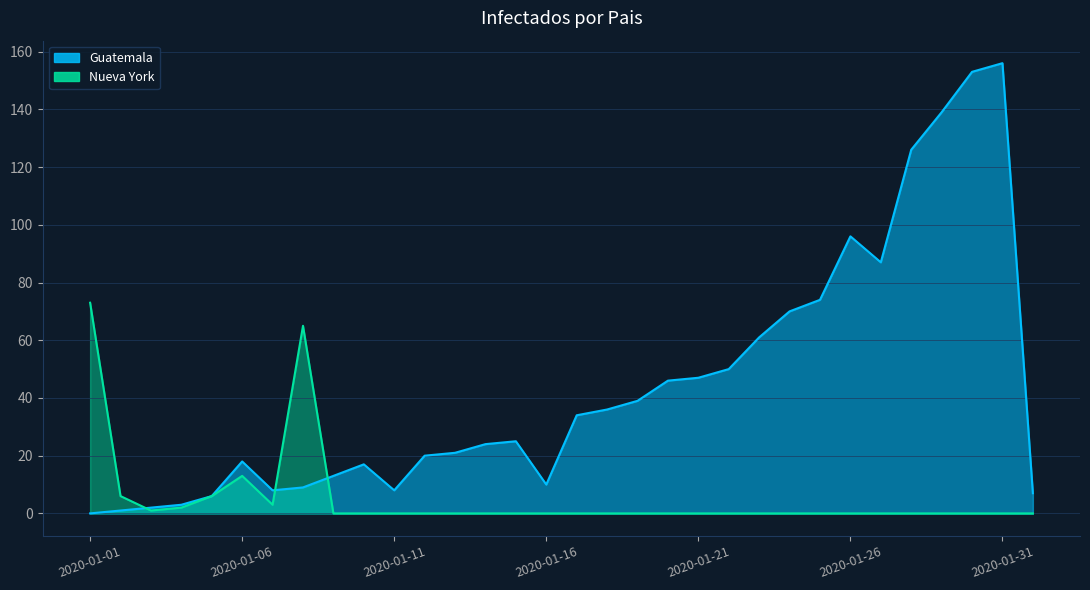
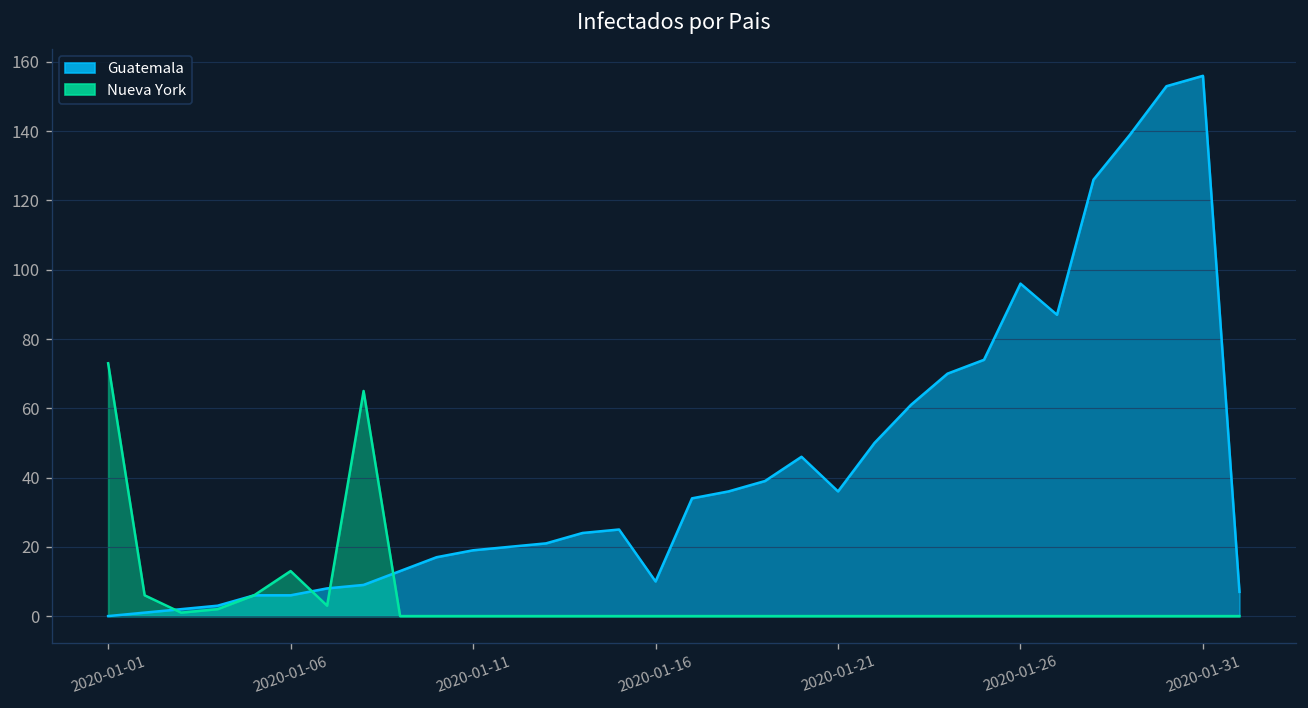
  {
    "Guatemala": {
      "2020-01-01": 0,
-     "2020-01-06": 18,
-     "2020-01-11": 8,
+     "2020-01-06": 6,
+     "2020-01-11": 19,
      "2020-01-16": 10,
-     "2020-01-21": 47,
+     "2020-01-21": 36,
      "2020-01-26": 96,
      "2020-01-31": 156
    },
    "Nueva York": {
      "2020-01-01": 73,
      "2020-01-06": 13,
      "2020-01-11": 0,
      "2020-01-16": 0,
      "2020-01-21": 0,
      "2020-01-26": 0,
      "2020-01-31": 0
    }
  }
